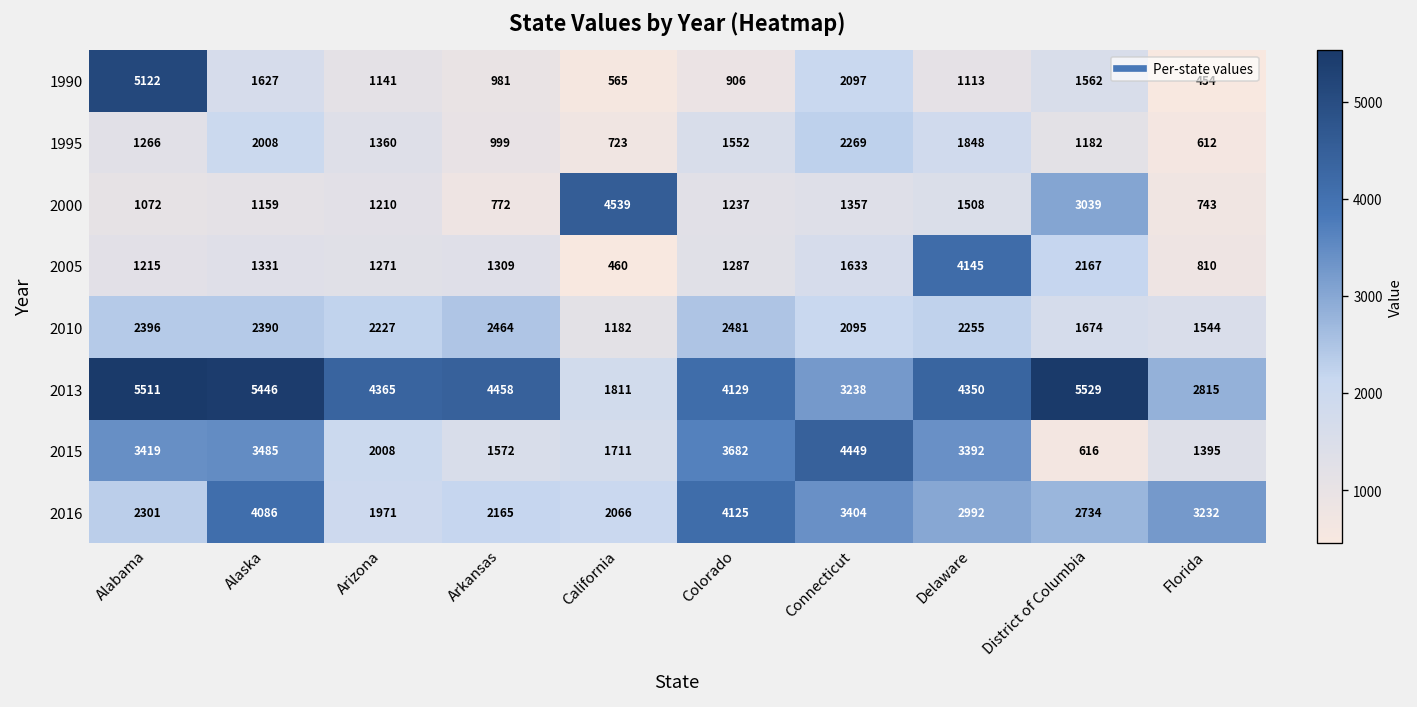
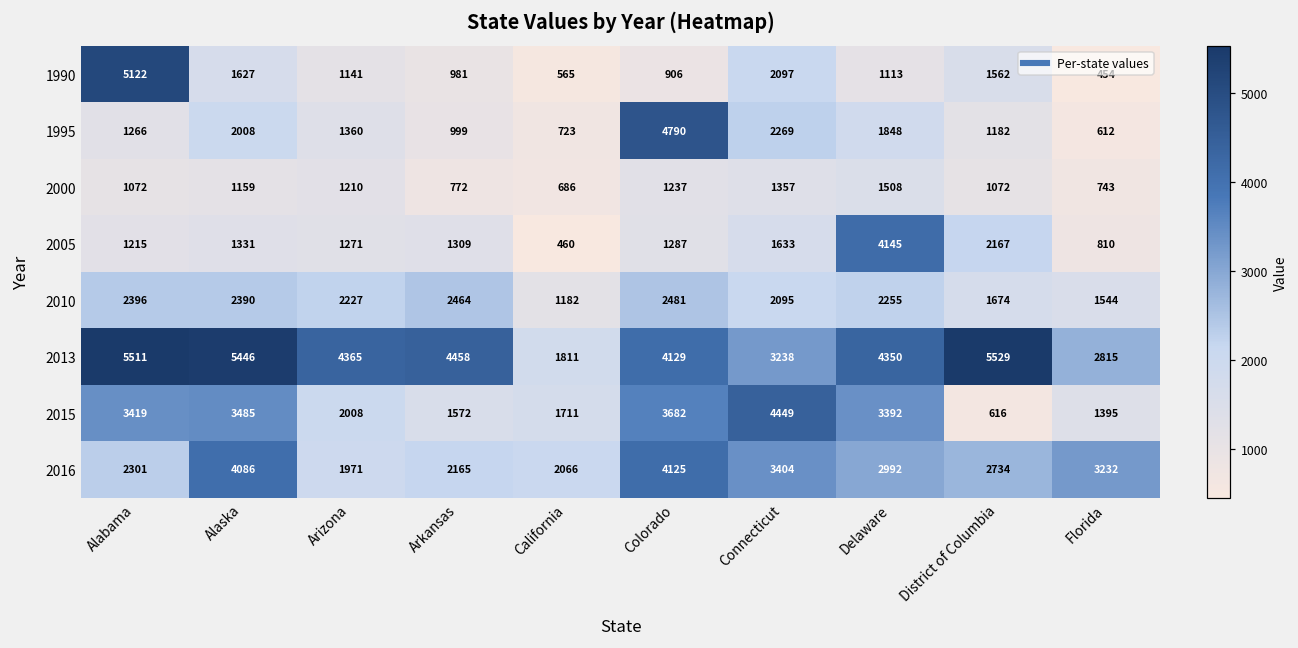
  {
    "1990": {
      "Alabama": 5122,
      "Alaska": 1627,
      "Arizona": 1141,
      "Arkansas": 981,
      "California": 565,
      "Colorado": 906,
      "Connecticut": 2097,
      "Delaware": 1113,
      "District of Columbia": 1562
    },
    "1995": {
      "Alabama": 1266,
      "Alaska": 2008,
      "Arizona": 1360,
      "Arkansas": 999,
      "California": 723,
-     "Colorado": 1552,
+     "Colorado": 4790,
      "Connecticut": 2269,
      "Delaware": 1848,
      "District of Columbia": 1182,
      "Florida": 612
    },
    "2000": {
      "Alabama": 1072,
      "Alaska": 1159,
      "Arizona": 1210,
      "Arkansas": 772,
-     "California": 4539,
+     "California": 686,
      "Colorado": 1237,
      "Connecticut": 1357,
      "Delaware": 1508,
-     "District of Columbia": 3039,
+     "District of Columbia": 1072,
      "Florida": 743
    },
    "2005": {
      "Alabama": 1215,
      "Alaska": 1331,
      "Arizona": 1271,
      "Arkansas": 1309,
      "California": 460,
      "Colorado": 1287,
      "Connecticut": 1633,
      "Delaware": 4145,
      "District of Columbia": 2167,
      "Florida": 810
    },
    "2010": {
      "Alabama": 2396,
      "Alaska": 2390,
      "Arizona": 2227,
      "Arkansas": 2464,
      "California": 1182,
      "Colorado": 2481,
      "Connecticut": 2095,
      "Delaware": 2255,
      "District of Columbia": 1674,
      "Florida": 1544
    },
    "2013": {
      "Alabama": 5511,
      "Alaska": 5446,
      "Arizona": 4365,
      "Arkansas": 4458,
      "California": 1811,
      "Colorado": 4129,
      "Connecticut": 3238,
      "Delaware": 4350,
      "District of Columbia": 5529,
      "Florida": 2815
    },
    "2015": {
      "Alabama": 3419,
      "Alaska": 3485,
      "Arizona": 2008,
      "Arkansas": 1572,
      "California": 1711,
      "Colorado": 3682,
      "Connecticut": 4449,
      "Delaware": 3392,
      "District of Columbia": 616,
      "Florida": 1395
    },
    "2016": {
      "Alabama": 2301,
      "Alaska": 4086,
      "Arizona": 1971,
      "Arkansas": 2165,
      "California": 2066,
      "Colorado": 4125,
      "Connecticut": 3404,
      "Delaware": 2992,
      "District of Columbia": 2734,
      "Florida": 3232
    }
  }
